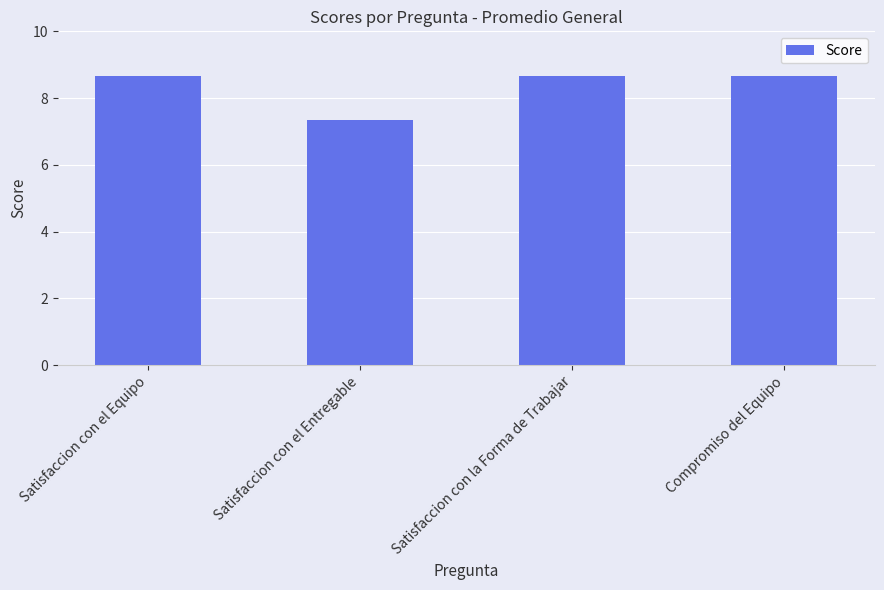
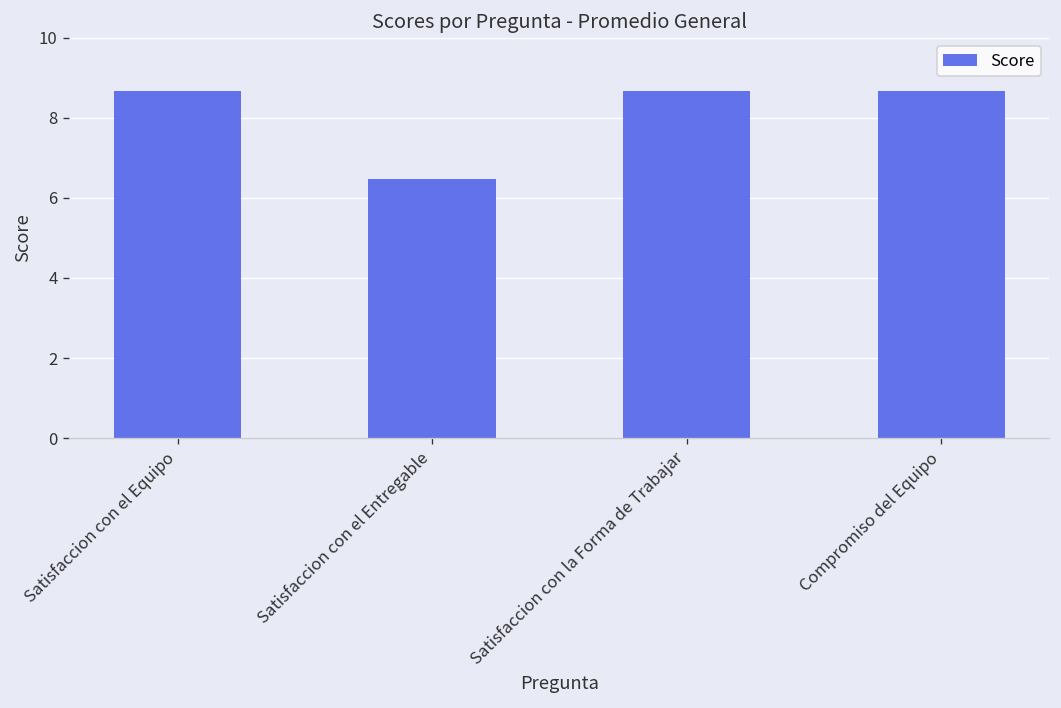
  {
    "Satisfaccion con el Equipo": 8.7,
-   "Satisfaccion con el Entregable": 7.3,
+   "Satisfaccion con el Entregable": 6.5,
    "Satisfaccion con la Forma de Trabajar": 8.7,
    "Compromiso del Equipo": 8.7
  }
